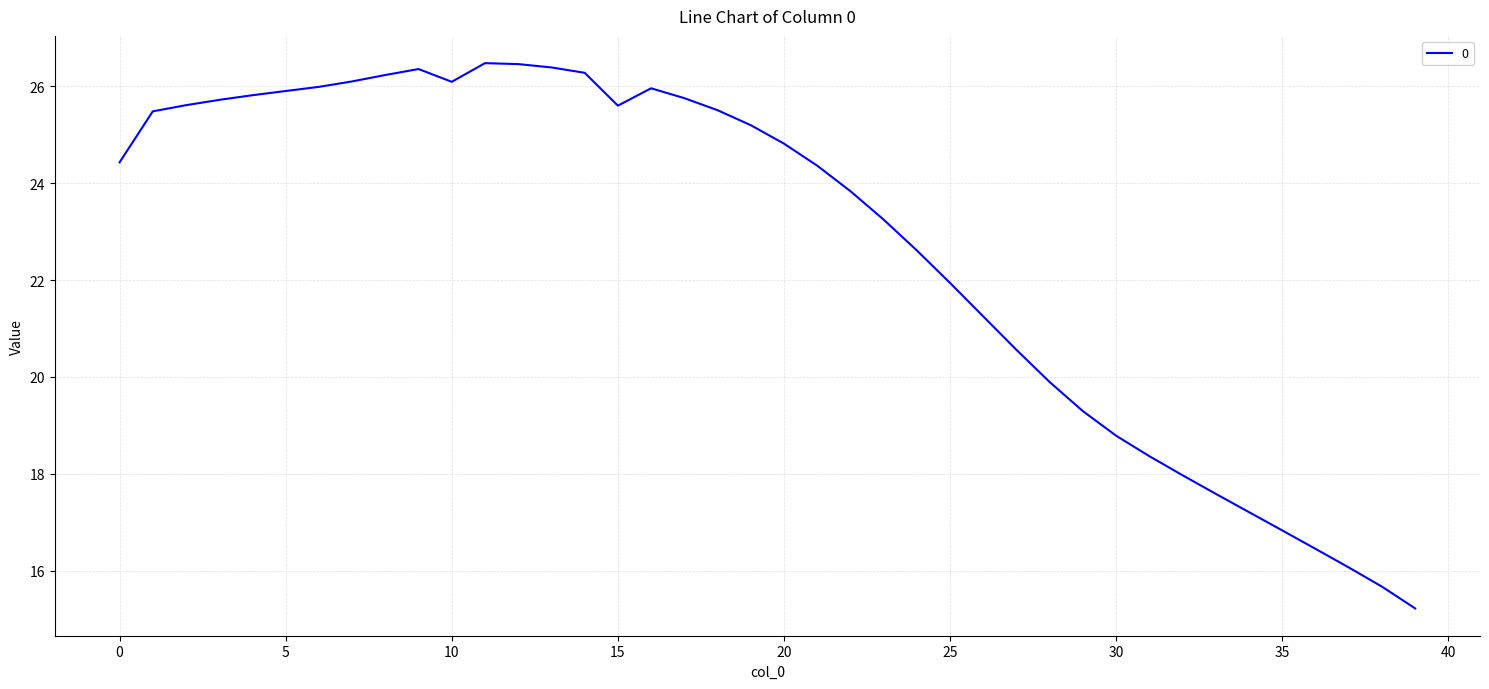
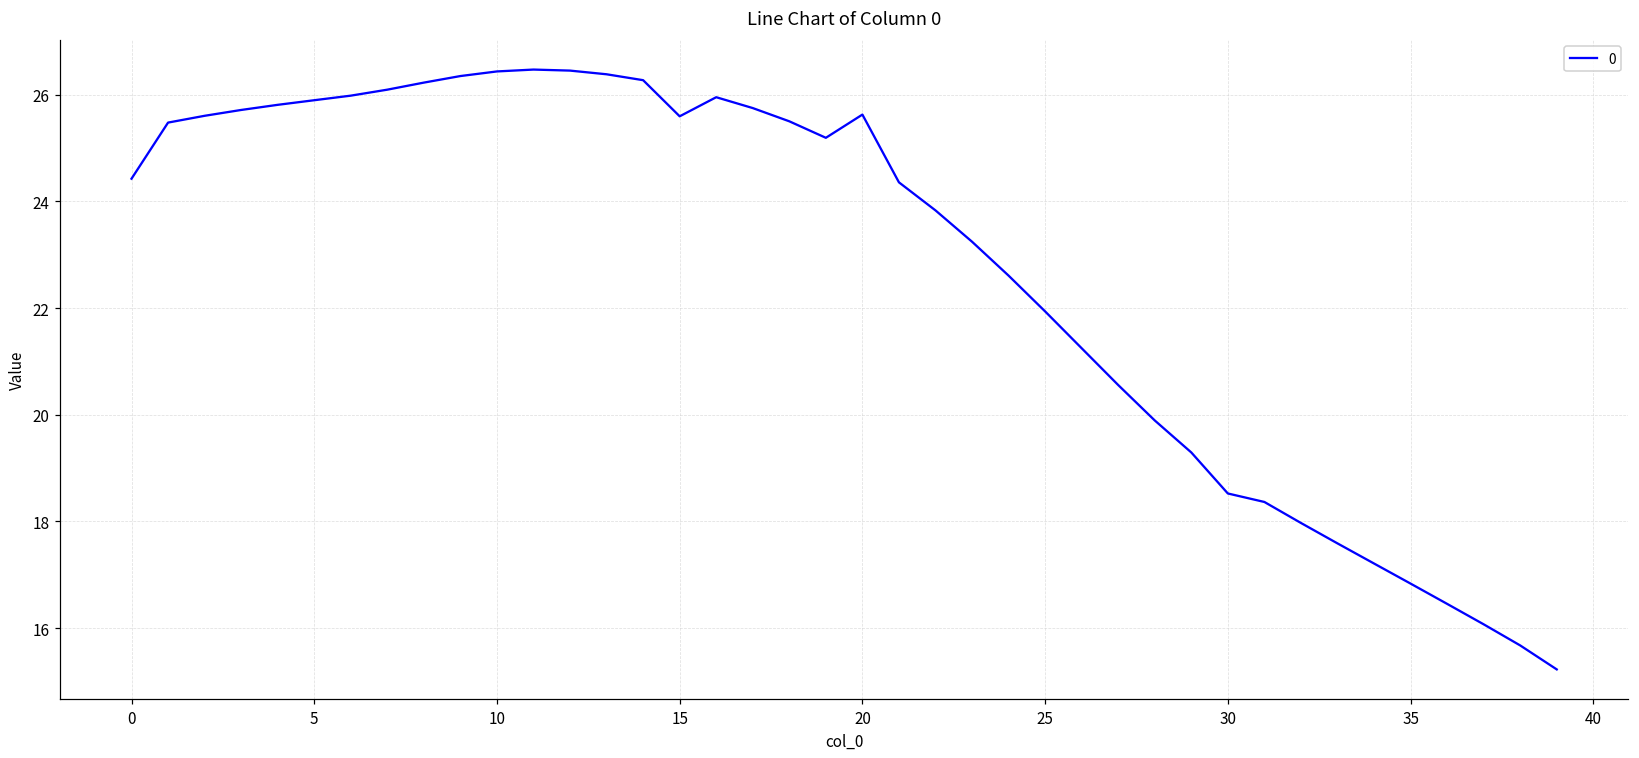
  {
    "0": 24.4,
    "5": 25.9,
-   "10": 26.1,
+   "10": 26.4,
    "15": 25.6,
-   "20": 24.8,
+   "20": 25.6,
    "25": 21.9,
-   "30": 18.8,
+   "30": 18.5,
    "35": 16.8
  }
